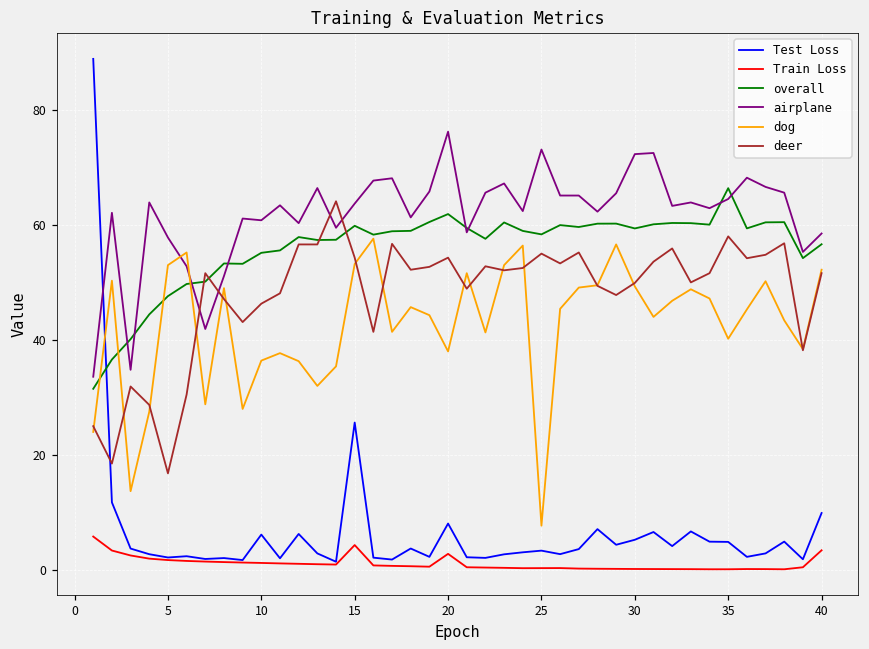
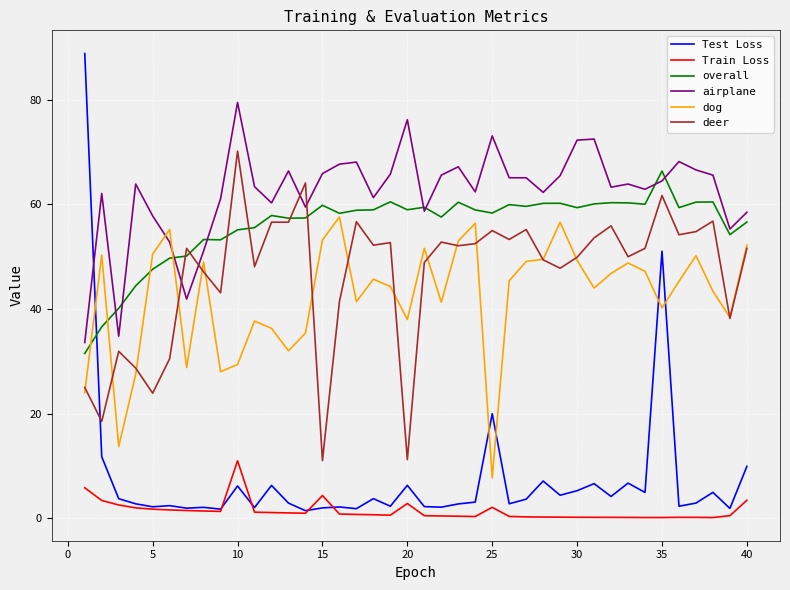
  {
    "Test Loss": {
      "10": 6,
-     "15": 26,
-     "20": 8,
-     "25": 3,
+     "15": 2,
+     "20": 6,
+     "25": 20,
      "30": 5,
-     "35": 5,
+     "35": 51,
      "40": 10
    },
    "Train Loss": {
-     "10": 1,
+     "10": 11,
      "15": 4,
      "20": 3,
-     "25": 0,
+     "25": 2,
      "30": 0,
      "35": 0,
      "40": 3
    },
    "overall": {
      "5": 48,
      "10": 55,
      "15": 60,
-     "20": 62,
+     "20": 59,
      "25": 58,
      "30": 59,
      "35": 66,
      "40": 57
    },
    "airplane": {
      "5": 58,
-     "10": 61,
-     "15": 64,
+     "10": 80,
+     "15": 66,
      "20": 76,
      "25": 73,
      "30": 72,
      "35": 65,
      "40": 59
    },
    "dog": {
-     "5": 53,
-     "10": 36,
+     "5": 51,
+     "10": 29,
      "15": 53,
      "20": 38,
      "25": 8,
      "30": 49,
      "35": 40,
      "40": 52
    },
    "deer": {
-     "5": 17,
-     "10": 46,
-     "15": 54,
-     "20": 54,
+     "5": 24,
+     "10": 70,
+     "15": 11,
+     "20": 11,
      "25": 55,
      "30": 50,
-     "35": 58,
+     "35": 62,
      "40": 52
    }
  }
